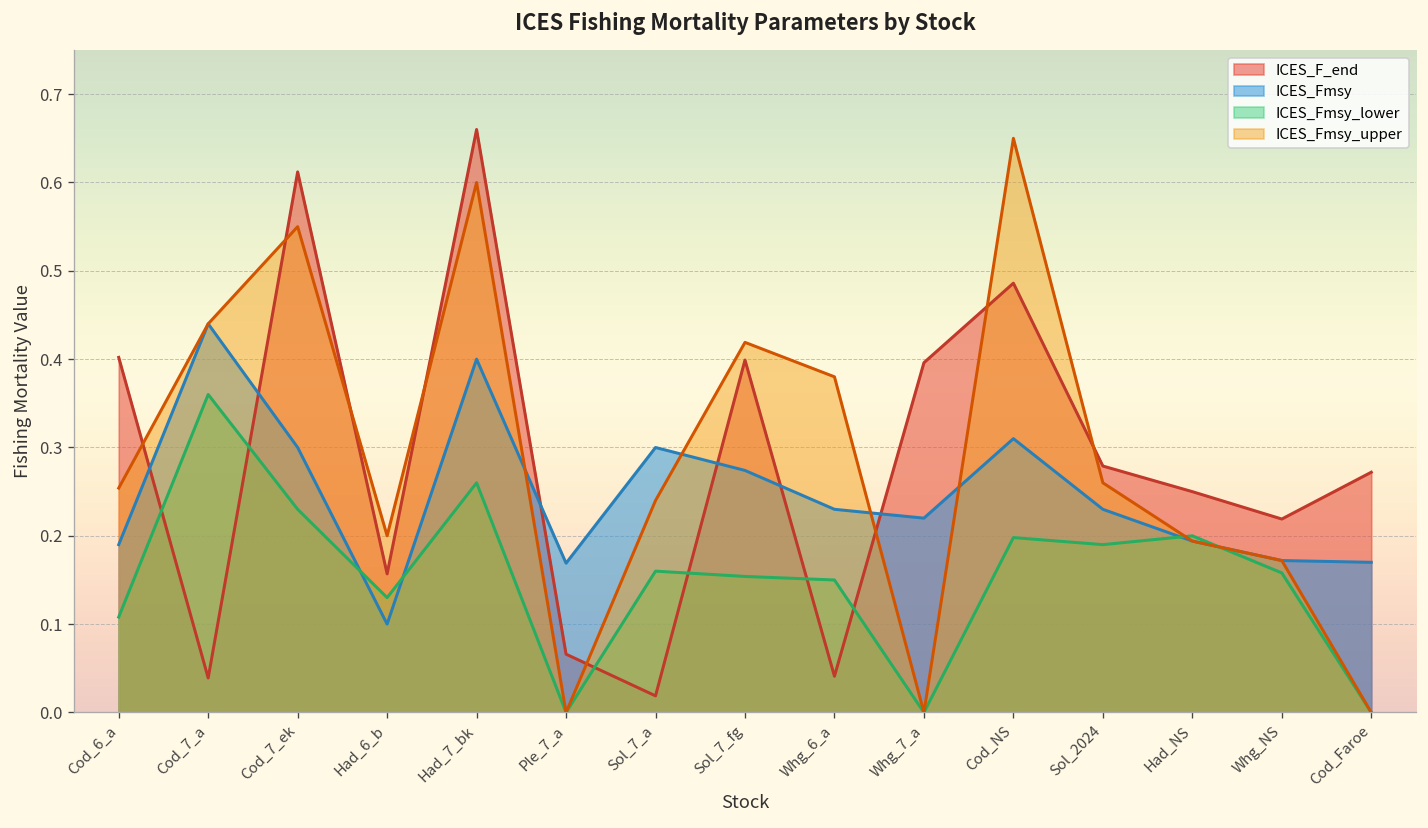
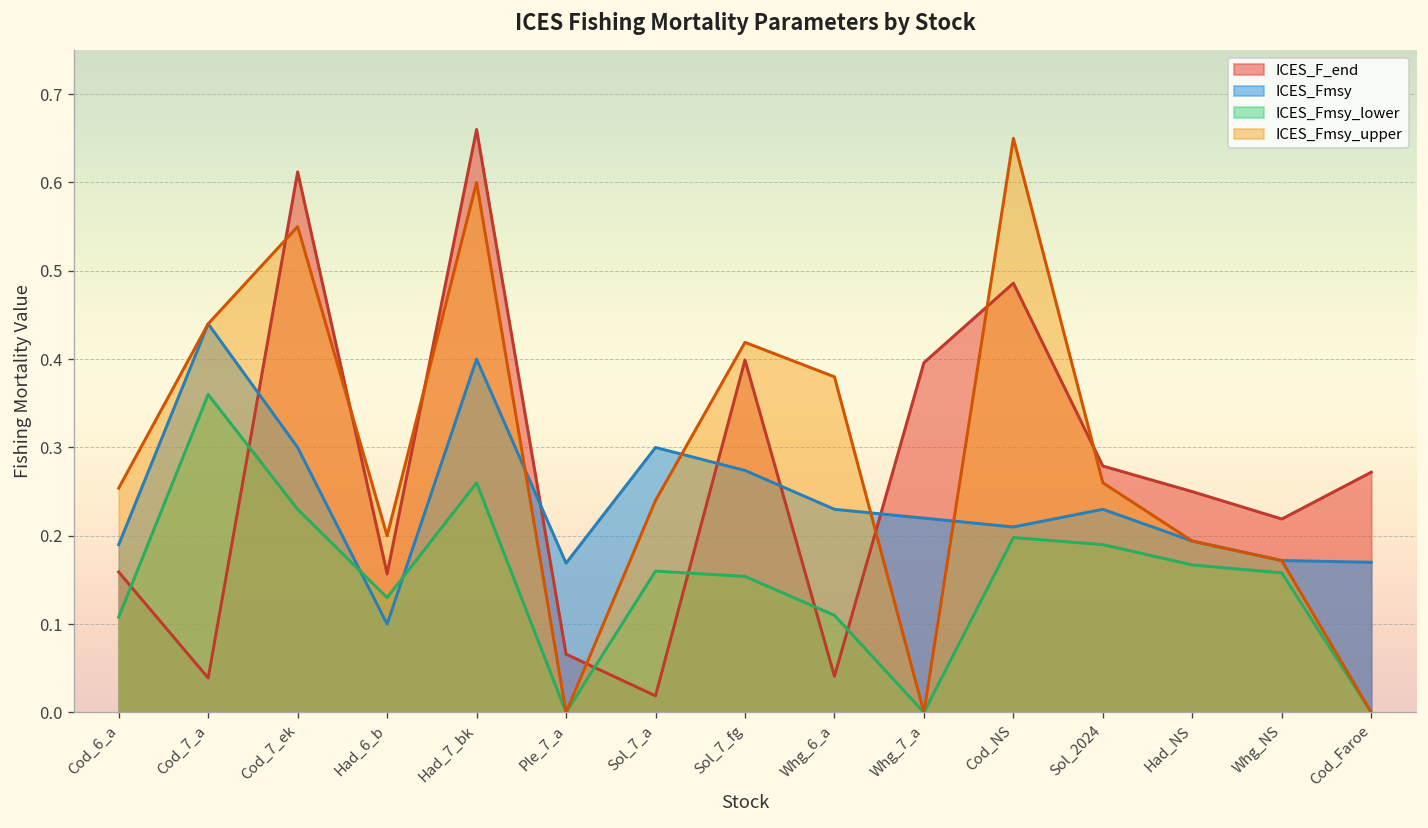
  {
    "ICES_F_end": {
-     "Cod_6_a": 0.40,
+     "Cod_6_a": 0.16,
      "Cod_7_a": 0.04,
      "Cod_7_ek": 0.61,
      "Had_6_b": 0.16,
      "Had_7_bk": 0.66,
      "Ple_7_a": 0.07,
      "Sol_7_a": 0.02,
      "Sol_7_fg": 0.40,
      "Whg_6_a": 0.04,
      "Whg_7_a": 0.40,
      "Cod_NS": 0.49,
      "Sol_2024": 0.28,
      "Had_NS": 0.25,
      "Whg_NS": 0.22,
      "Cod_Faroe": 0.27
    },
    "ICES_Fmsy": {
      "Cod_6_a": 0.19,
      "Cod_7_ek": 0.30,
      "Had_6_b": 0.10,
      "Had_7_bk": 0.40,
      "Ple_7_a": 0.17,
      "Sol_7_a": 0.30,
      "Sol_7_fg": 0.27,
      "Whg_6_a": 0.23,
      "Whg_7_a": 0.22,
-     "Cod_NS": 0.31,
+     "Cod_NS": 0.21,
      "Sol_2024": 0.23,
      "Cod_Faroe": 0.17
    },
    "ICES_Fmsy_lower": {
      "Cod_6_a": 0.11,
      "Cod_7_a": 0.36,
      "Cod_7_ek": 0.23,
      "Had_6_b": 0.13,
      "Had_7_bk": 0.26,
      "Sol_7_a": 0.16,
      "Sol_7_fg": 0.15,
-     "Whg_6_a": 0.15,
+     "Whg_6_a": 0.11,
      "Cod_NS": 0.20,
      "Sol_2024": 0.19,
-     "Had_NS": 0.20,
+     "Had_NS": 0.17,
      "Whg_NS": 0.16
    },
    "ICES_Fmsy_upper": {
      "Cod_6_a": 0.25,
      "Cod_7_ek": 0.55,
      "Had_6_b": 0.20,
      "Had_7_bk": 0.60,
      "Sol_7_a": 0.24,
      "Sol_7_fg": 0.42,
      "Whg_6_a": 0.38,
      "Cod_NS": 0.65,
      "Sol_2024": 0.26
    }
  }
